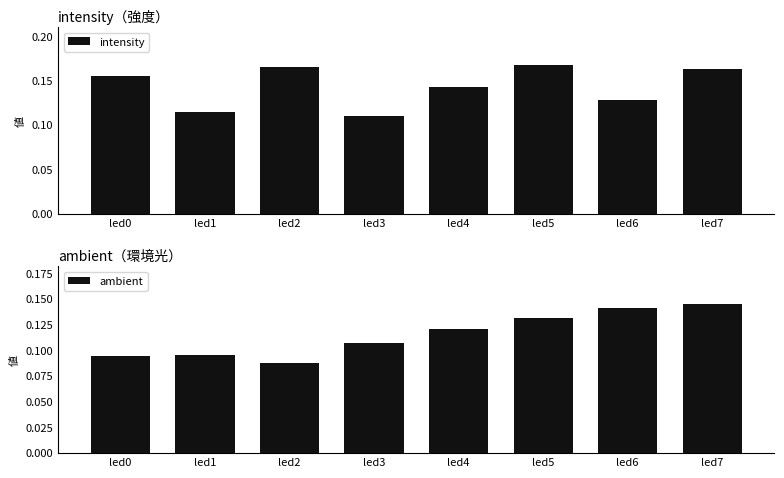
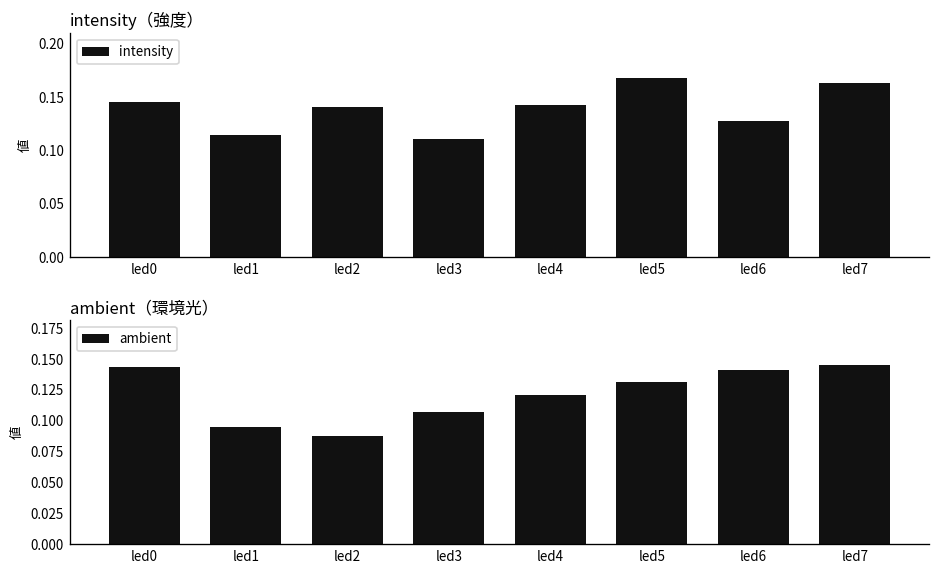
  {
    "intensity（強度）": {
-     "led0": 0.16,
+     "led0": 0.15,
      "led1": 0.11,
-     "led2": 0.17,
+     "led2": 0.14,
      "led3": 0.11,
      "led4": 0.14,
      "led5": 0.17,
      "led6": 0.13,
      "led7": 0.16
    },
    "ambient（環境光）": {
-     "led0": 0.095,
+     "led0": 0.144,
      "led1": 0.095,
      "led2": 0.088,
      "led3": 0.107,
      "led4": 0.121,
      "led5": 0.132,
      "led6": 0.141,
      "led7": 0.145
    }
  }
